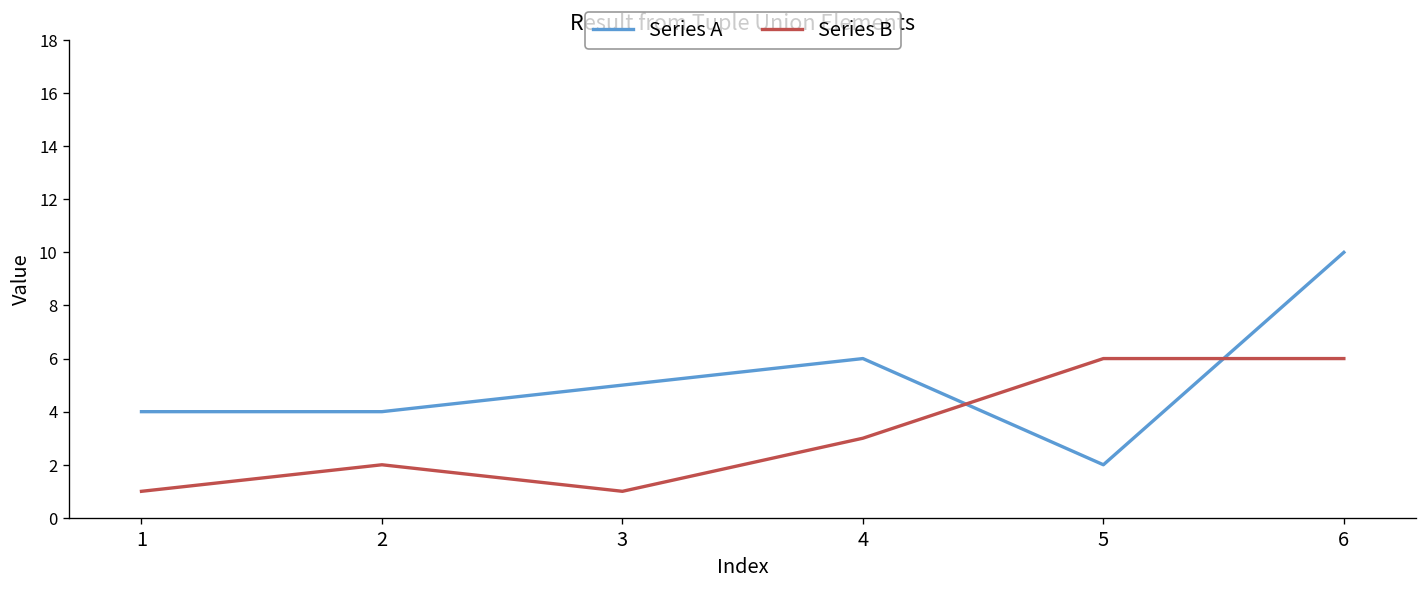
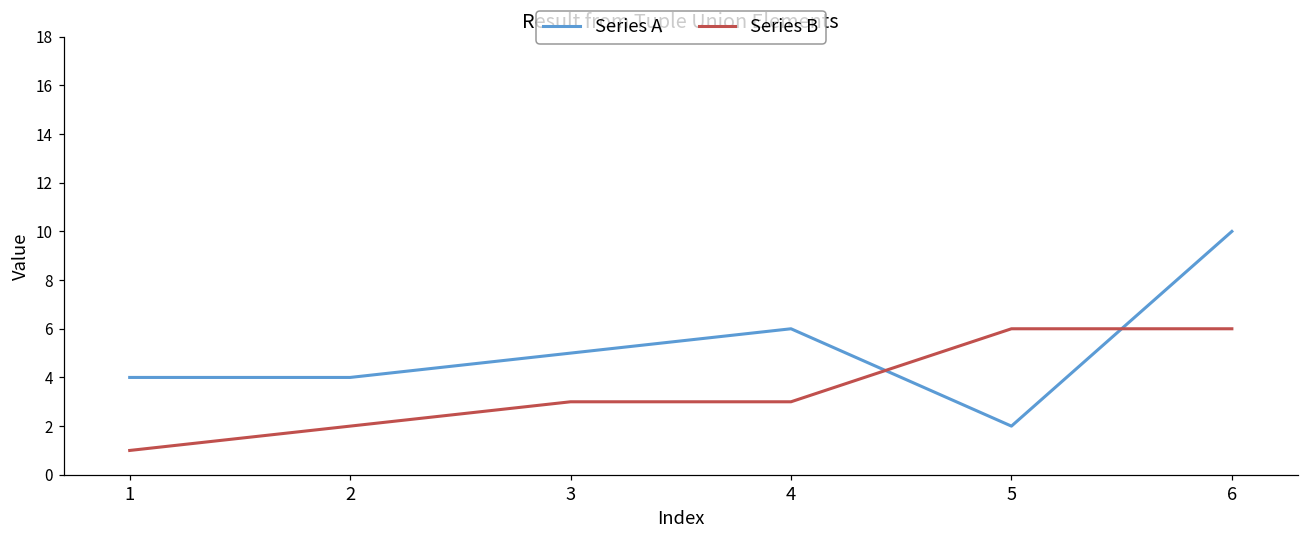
  {
    "Series A": {
      "1": 4,
      "2": 4,
      "3": 5,
      "4": 6,
      "5": 2,
      "6": 10
    },
    "Series B": {
      "1": 1,
      "2": 2,
-     "3": 1,
+     "3": 3,
      "4": 3,
      "5": 6,
      "6": 6
    }
  }
